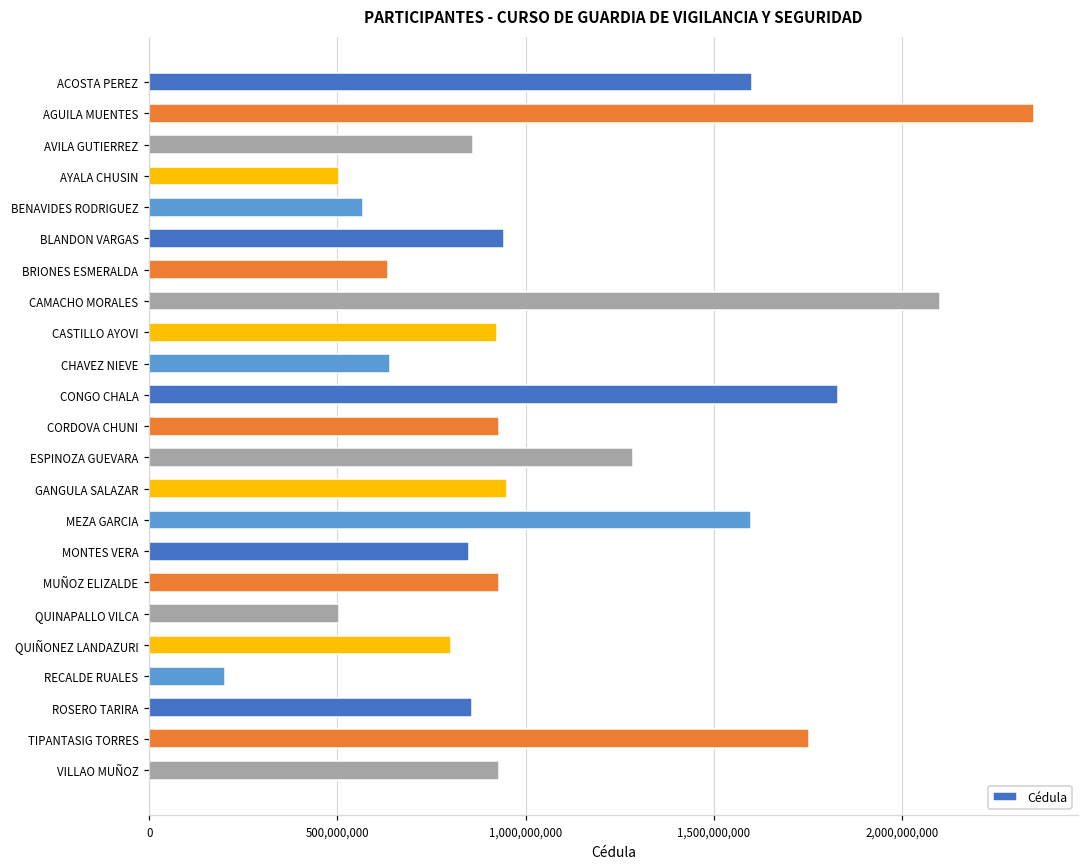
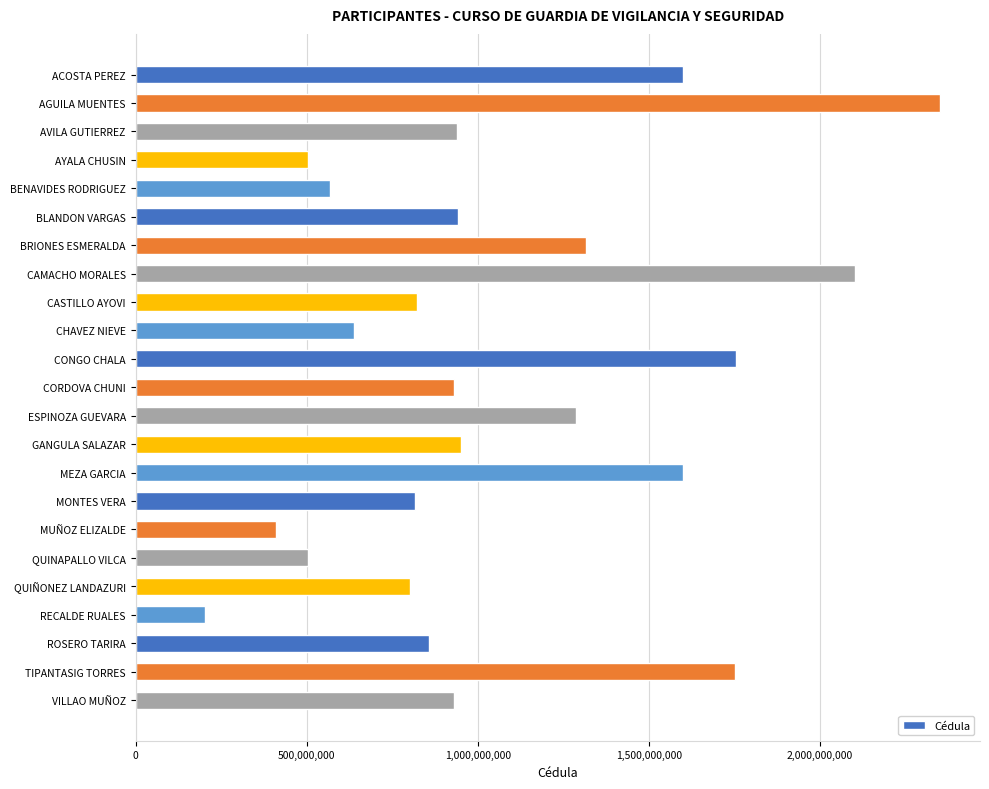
  {
    "ACOSTA PEREZ": "1,600,000,000",
    "AGUILA MUENTES": "2,350,000,000",
-   "AVILA GUTIERREZ": "860,000,000",
+   "AVILA GUTIERREZ": "940,000,000",
    "AYALA CHUSIN": "500,000,000",
    "BENAVIDES RODRIGUEZ": "570,000,000",
    "BLANDON VARGAS": "940,000,000",
-   "BRIONES ESMERALDA": "630,000,000",
+   "BRIONES ESMERALDA": "1,320,000,000",
    "CAMACHO MORALES": "2,100,000,000",
-   "CASTILLO AYOVI": "920,000,000",
+   "CASTILLO AYOVI": "820,000,000",
    "CHAVEZ NIEVE": "640,000,000",
-   "CONGO CHALA": "1,830,000,000",
+   "CONGO CHALA": "1,760,000,000",
    "CORDOVA CHUNI": "930,000,000",
    "ESPINOZA GUEVARA": "1,290,000,000",
    "GANGULA SALAZAR": "950,000,000",
    "MEZA GARCIA": "1,600,000,000",
-   "MONTES VERA": "850,000,000",
-   "MUÑOZ ELIZALDE": "930,000,000",
+   "MONTES VERA": "820,000,000",
+   "MUÑOZ ELIZALDE": "410,000,000",
    "QUINAPALLO VILCA": "500,000,000",
    "QUIÑONEZ LANDAZURI": "800,000,000",
    "RECALDE RUALES": "200,000,000",
    "ROSERO TARIRA": "860,000,000",
    "TIPANTASIG TORRES": "1,750,000,000",
    "VILLAO MUÑOZ": "930,000,000"
  }
